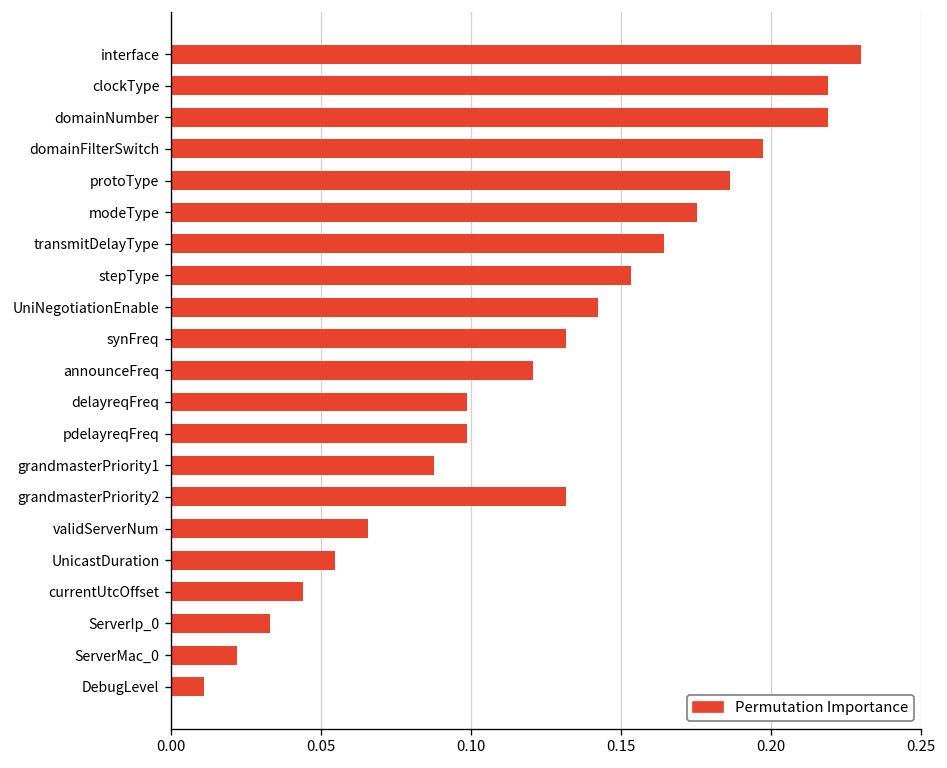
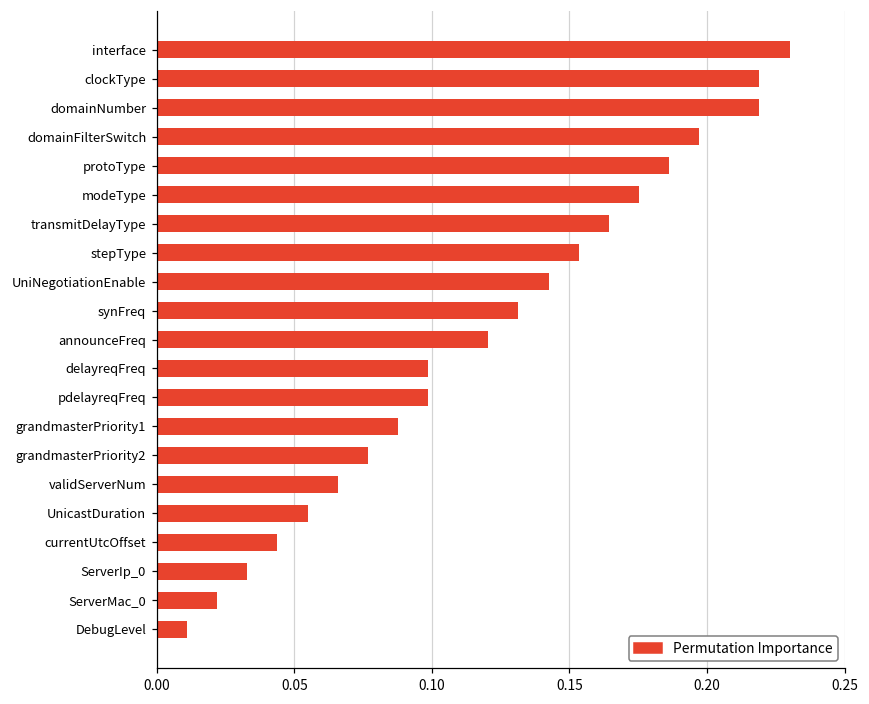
  {
    "interface": 0.230,
    "clockType": 0.219,
    "domainNumber": 0.219,
    "domainFilterSwitch": 0.197,
    "protoType": 0.186,
    "modeType": 0.175,
    "transmitDelayType": 0.164,
    "stepType": 0.153,
    "UniNegotiationEnable": 0.142,
    "synFreq": 0.131,
    "announceFreq": 0.120,
    "delayreqFreq": 0.099,
    "pdelayreqFreq": 0.099,
    "grandmasterPriority1": 0.088,
-   "grandmasterPriority2": 0.131,
+   "grandmasterPriority2": 0.077,
    "validServerNum": 0.066,
    "UnicastDuration": 0.055,
    "currentUtcOffset": 0.044,
    "ServerIp_0": 0.033,
    "ServerMac_0": 0.022,
    "DebugLevel": 0.011
  }
